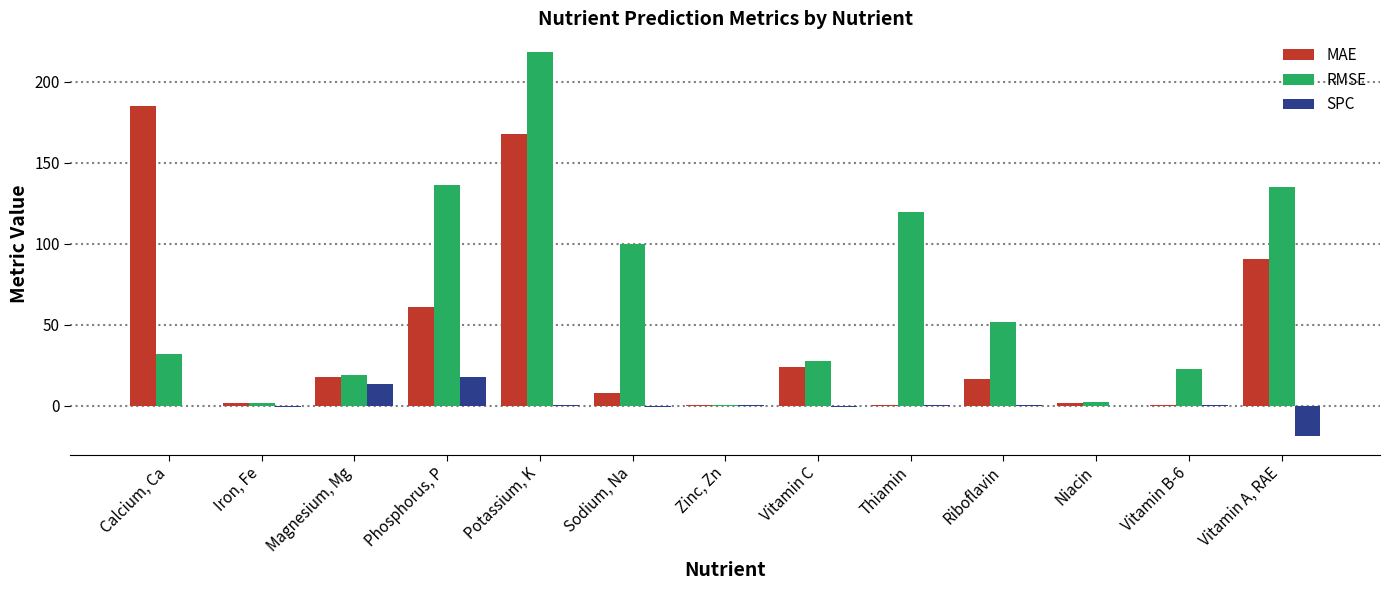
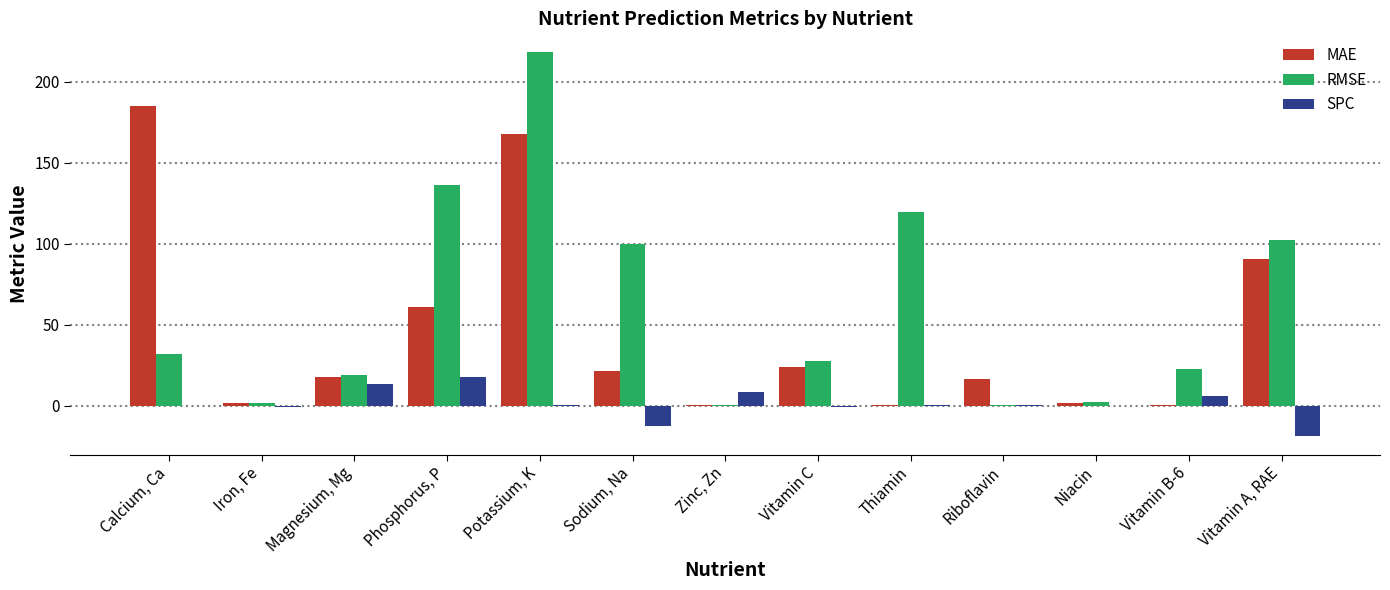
  {
    "MAE": {
      "Calcium, Ca": 185,
      "Magnesium, Mg": 17,
      "Phosphorus, P": 61,
      "Potassium, K": 168,
-     "Sodium, Na": 8,
+     "Sodium, Na": 21,
      "Vitamin C": 24,
      "Riboflavin": 16,
      "Vitamin A, RAE": 90
    },
    "RMSE": {
      "Calcium, Ca": 32,
      "Iron, Fe": 2,
      "Magnesium, Mg": 19,
      "Phosphorus, P": 136,
      "Potassium, K": 218,
      "Sodium, Na": 100,
      "Vitamin C": 27,
      "Thiamin": 119,
-     "Riboflavin": 52,
+     "Riboflavin": 0,
      "Niacin": 2,
      "Vitamin B-6": 23,
-     "Vitamin A, RAE": 135
+     "Vitamin A, RAE": 102
    },
    "SPC": {
      "Magnesium, Mg": 13,
      "Phosphorus, P": 18,
-     "Sodium, Na": -1,
-     "Zinc, Zn": 0,
-     "Vitamin B-6": 1,
+     "Sodium, Na": -12,
+     "Zinc, Zn": 9,
+     "Vitamin B-6": 6,
      "Vitamin A, RAE": -19
    }
  }
